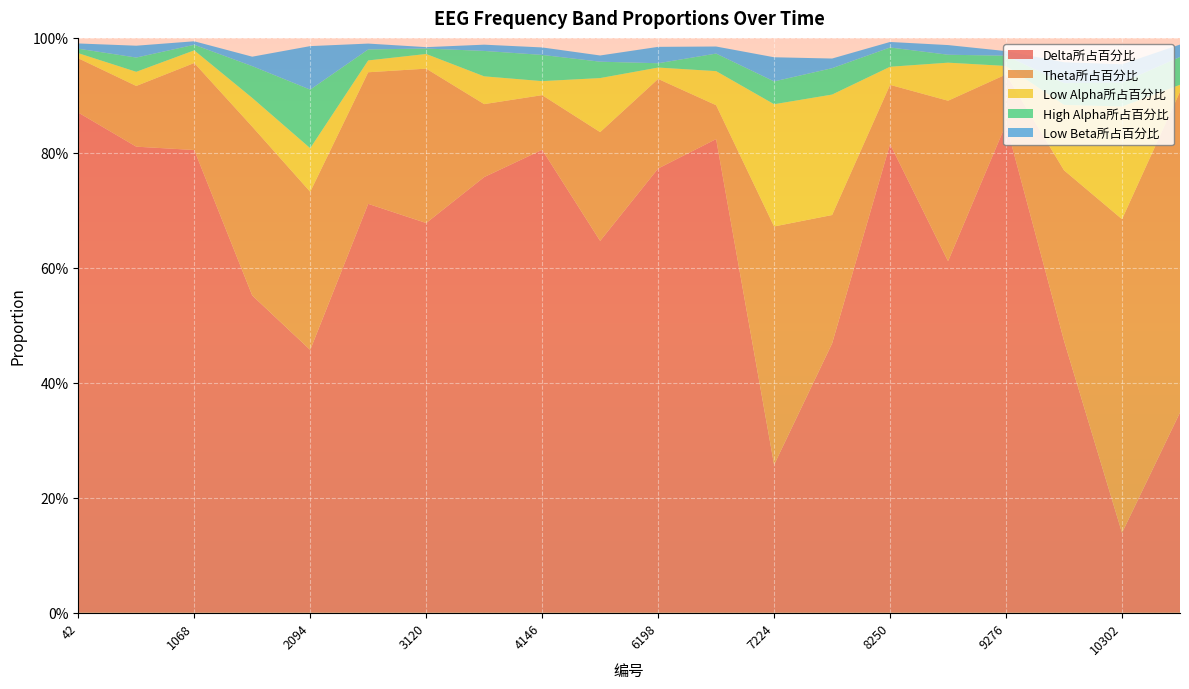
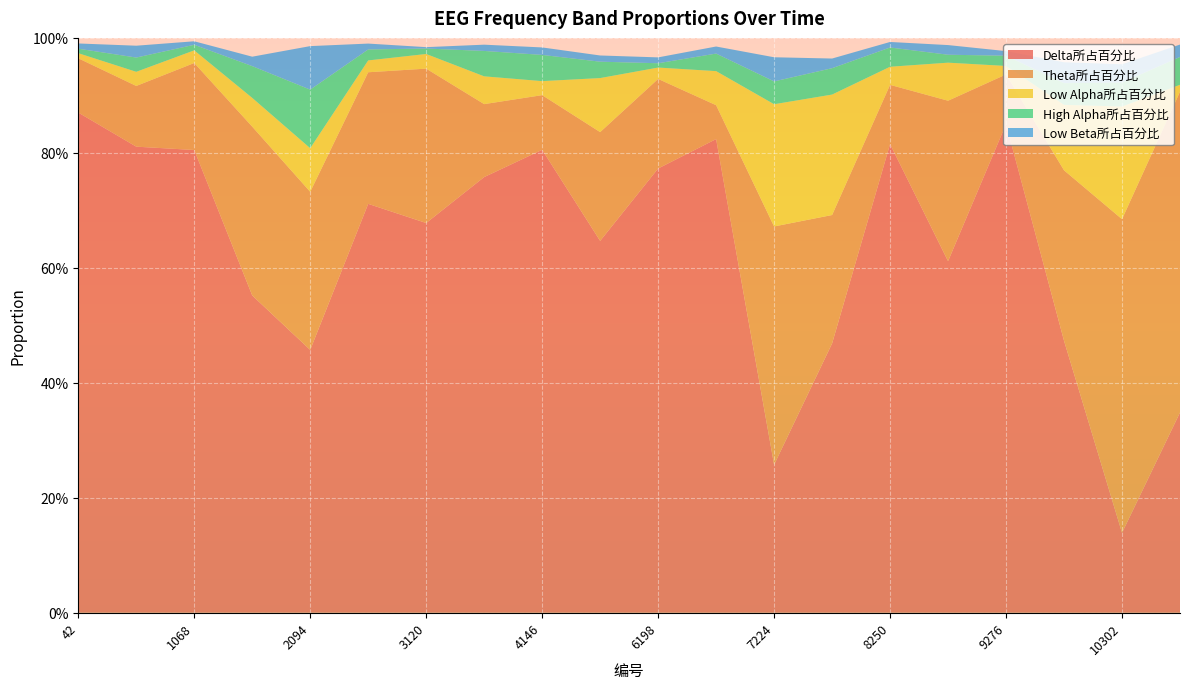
  {
    "Low Alpha所占百分比": {
      "42": "1%",
      "1068": "2%",
      "2094": "8%",
      "3120": "3%",
      "4146": "2%",
      "6198": "2%",
      "7224": "21%",
      "8250": "3%"
    },
    "High Alpha所占百分比": {
      "42": "1%",
      "1068": "1%",
      "2094": "10%",
      "4146": "5%",
      "6198": "1%",
      "7224": "4%",
      "8250": "3%"
    },
    "Low Beta所占百分比": {
      "42": "1%",
      "1068": "1%",
      "2094": "8%",
      "4146": "1%",
-     "6198": "3%",
+     "6198": "1%",
      "7224": "4%",
      "8250": "1%"
    }
  }
